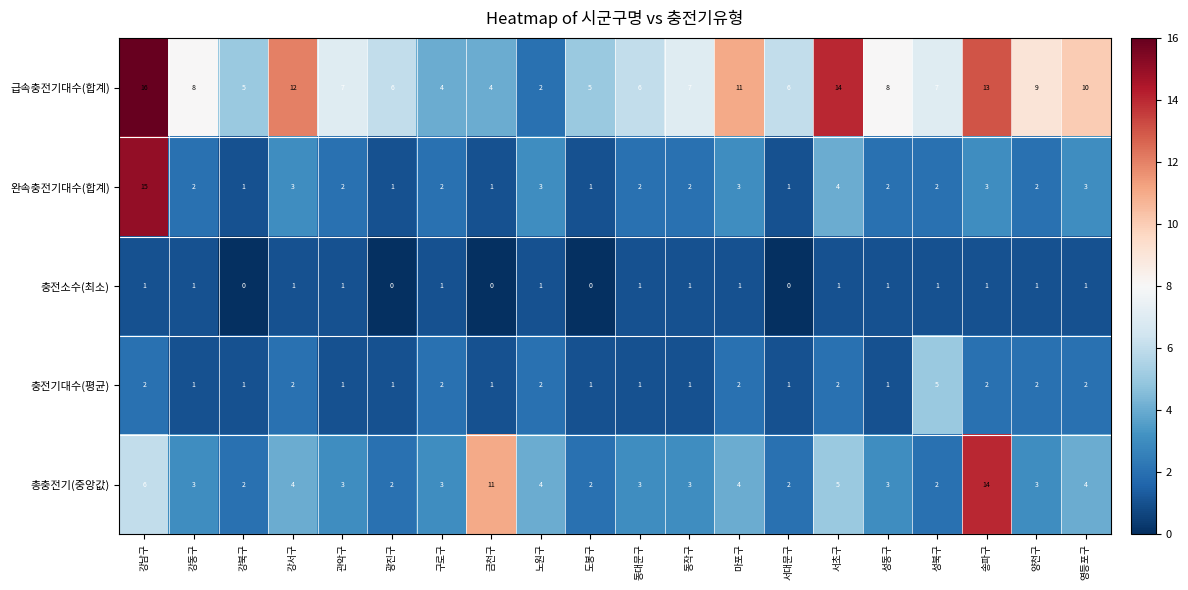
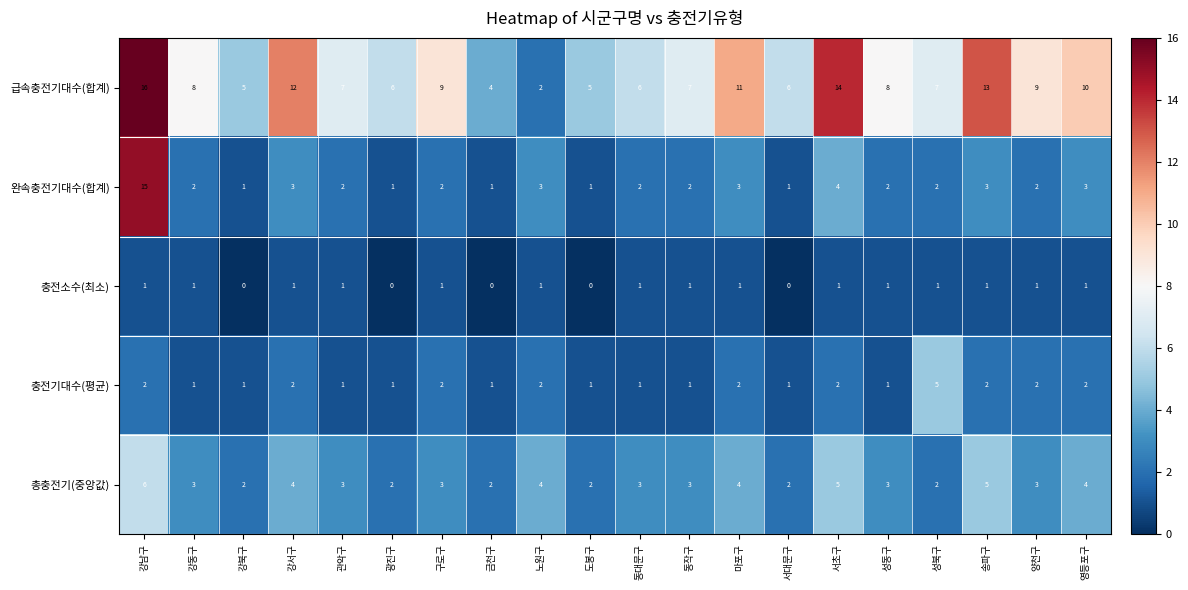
  {
    "급속충전기대수(합계)": {
      "강남구": 16,
      "강동구": 8,
      "강북구": 5,
      "강서구": 12,
      "광진구": 6,
-     "구로구": 4,
+     "구로구": 9,
      "금천구": 4,
      "노원구": 2,
      "도봉구": 5,
      "동대문구": 6,
      "마포구": 11,
      "서대문구": 6,
      "서초구": 14,
      "성동구": 8,
      "송파구": 13,
      "양천구": 9,
      "영등포구": 10
    },
    "완속충전기대수(합계)": {
      "강남구": 15,
      "강동구": 2,
      "강북구": 1,
      "강서구": 3,
      "관악구": 2,
      "광진구": 1,
      "구로구": 2,
      "금천구": 1,
      "노원구": 3,
      "도봉구": 1,
      "동대문구": 2,
      "동작구": 2,
      "마포구": 3,
      "서대문구": 1,
      "서초구": 4,
      "성동구": 2,
      "성북구": 2,
      "송파구": 3,
      "양천구": 2,
      "영등포구": 3
    },
    "충전소수(최소)": {
      "강남구": 1,
      "강동구": 1,
      "강북구": 0,
      "강서구": 1,
      "관악구": 1,
      "광진구": 0,
      "구로구": 1,
      "금천구": 0,
      "노원구": 1,
      "도봉구": 0,
      "동대문구": 1,
      "동작구": 1,
      "마포구": 1,
      "서대문구": 0,
      "서초구": 1,
      "성동구": 1,
      "성북구": 1,
      "송파구": 1,
      "양천구": 1,
      "영등포구": 1
    },
    "충전기대수(평균)": {
      "강남구": 2,
      "강동구": 1,
      "강북구": 1,
      "강서구": 2,
      "관악구": 1,
      "광진구": 1,
      "구로구": 2,
      "금천구": 1,
      "노원구": 2,
      "도봉구": 1,
      "동대문구": 1,
      "동작구": 1,
      "마포구": 2,
      "서대문구": 1,
      "서초구": 2,
      "성동구": 1,
      "성북구": 5,
      "송파구": 2,
      "양천구": 2,
      "영등포구": 2
    },
    "총충전기(중앙값)": {
      "강남구": 6,
      "강동구": 3,
      "강북구": 2,
      "강서구": 4,
      "관악구": 3,
      "광진구": 2,
      "구로구": 3,
-     "금천구": 11,
+     "금천구": 2,
      "노원구": 4,
      "도봉구": 2,
      "동대문구": 3,
      "동작구": 3,
      "마포구": 4,
      "서대문구": 2,
      "서초구": 5,
      "성동구": 3,
      "성북구": 2,
-     "송파구": 14,
+     "송파구": 5,
      "양천구": 3,
      "영등포구": 4
    }
  }
